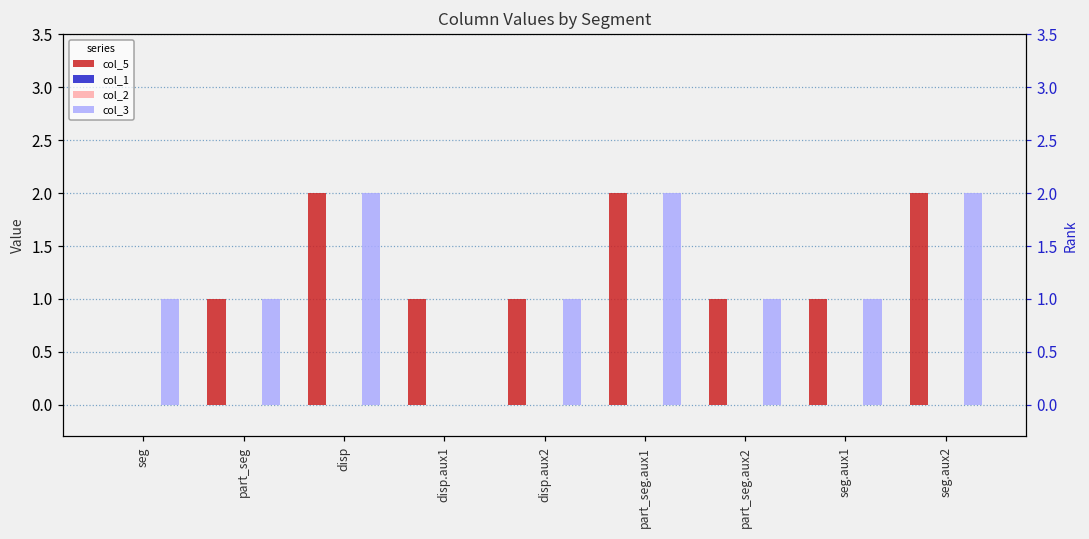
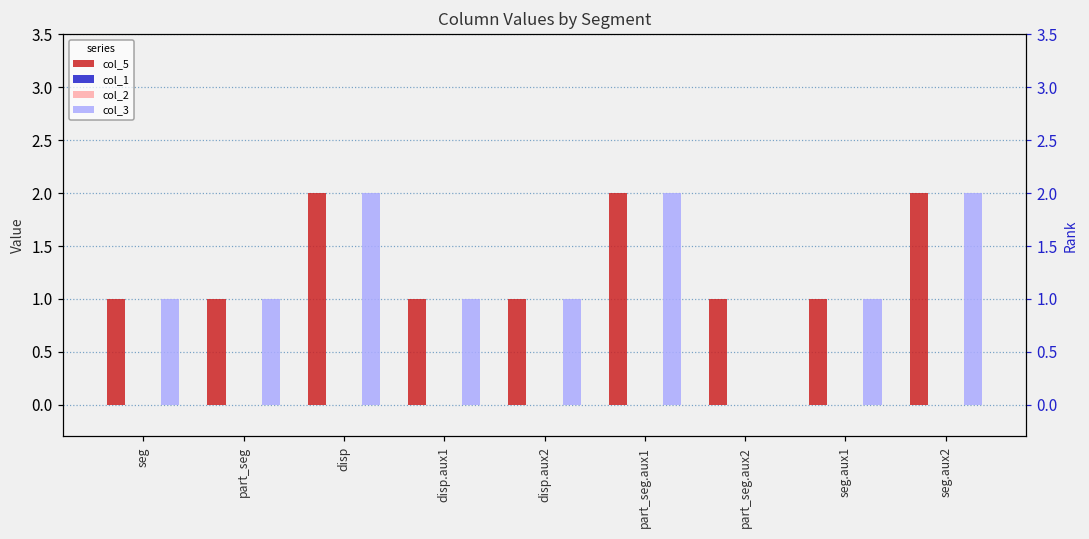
  {
    "col_5": {
-     "seg": 0,
+     "seg": 1,
      "part_seg": 1,
      "disp": 2,
      "disp.aux1": 1,
      "disp.aux2": 1,
      "part_seg.aux1": 2,
      "part_seg.aux2": 1,
      "seg.aux1": 1,
      "seg.aux2": 2
    },
    "col_1": {
      "seg": 0,
      "part_seg": 0,
      "disp": 0,
      "disp.aux1": 0,
      "disp.aux2": 0,
      "part_seg.aux1": 0,
      "part_seg.aux2": 0,
      "seg.aux1": 0,
      "seg.aux2": 0
    },
    "col_2": {
      "seg": 0,
      "part_seg": 0,
      "disp": 0,
      "disp.aux1": 0,
      "disp.aux2": 0,
      "part_seg.aux1": 0,
      "part_seg.aux2": 0,
      "seg.aux1": 0,
      "seg.aux2": 0
    },
    "col_3": {
      "seg": 1,
      "part_seg": 1,
      "disp": 2,
-     "disp.aux1": 0,
+     "disp.aux1": 1,
      "disp.aux2": 1,
      "part_seg.aux1": 2,
-     "part_seg.aux2": 1,
+     "part_seg.aux2": 0,
      "seg.aux1": 1,
      "seg.aux2": 2
    }
  }
